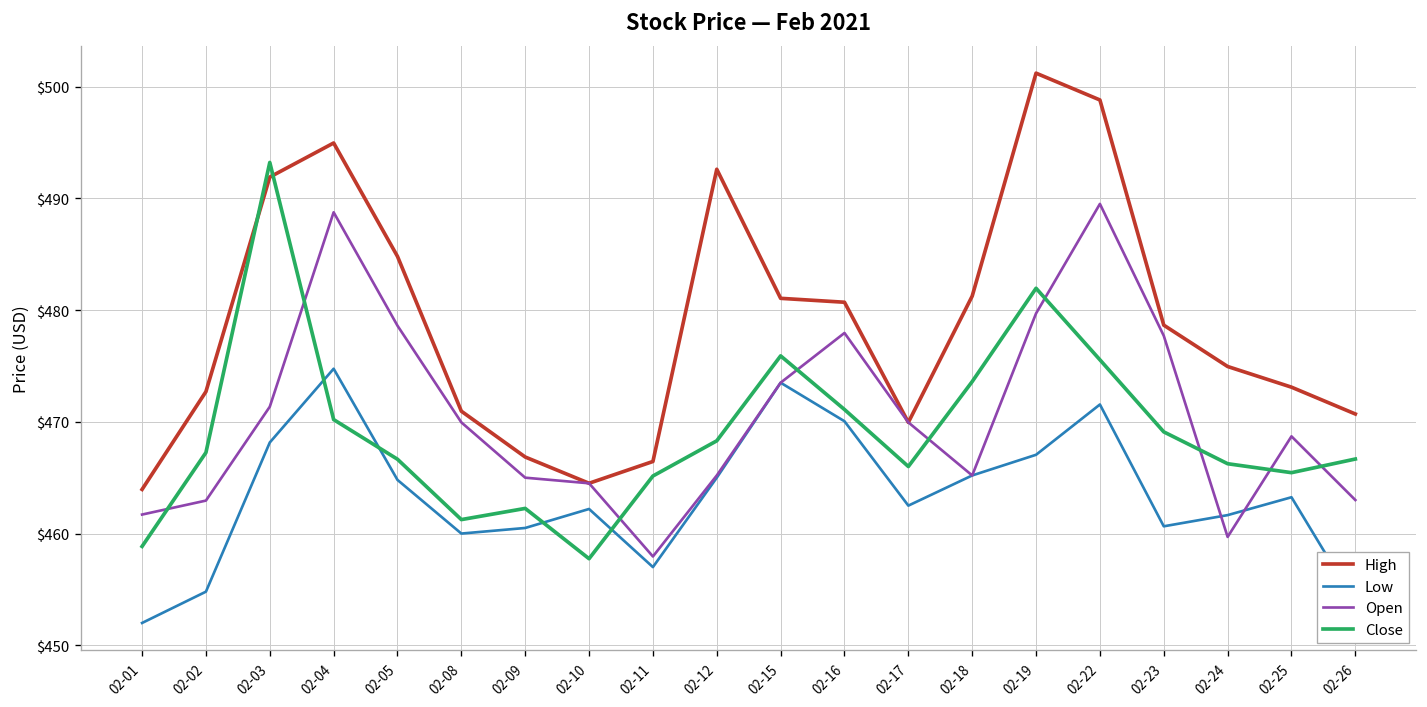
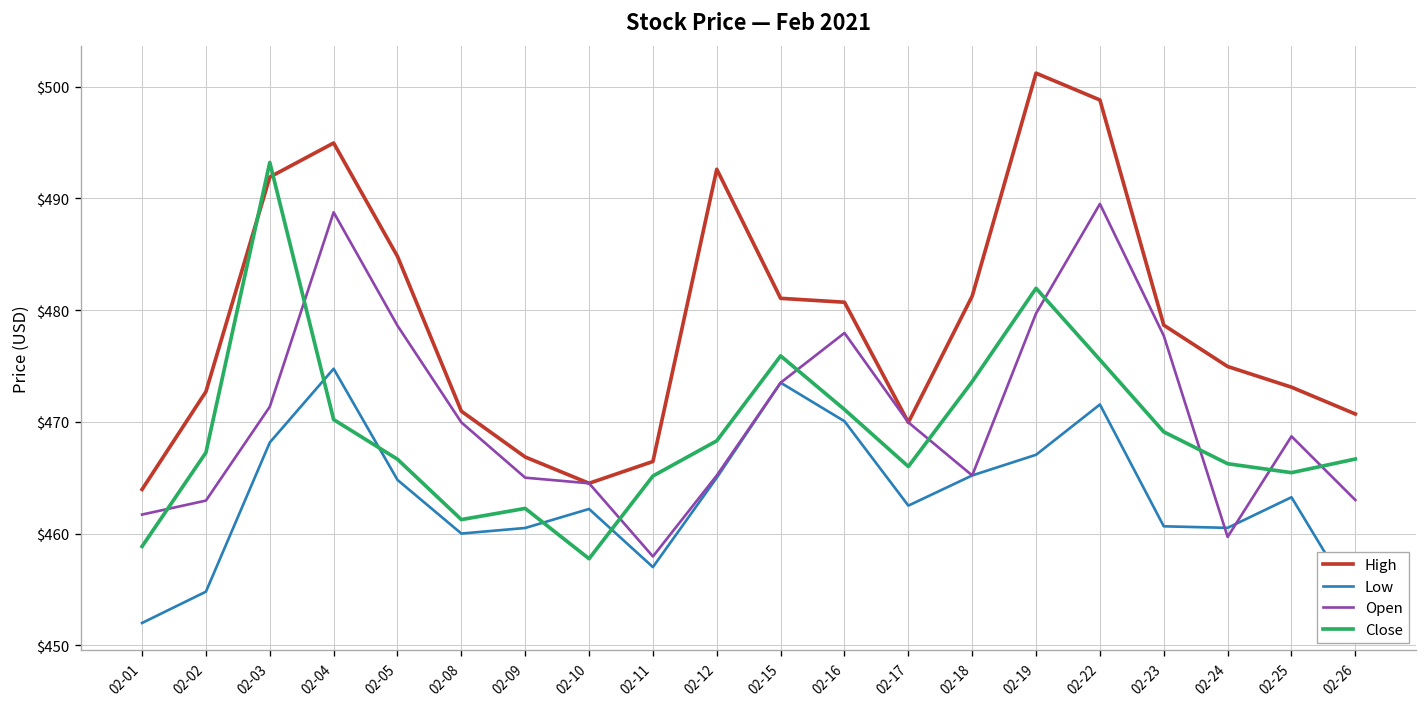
  {
    "High": {
      "02-01": "$464",
      "02-02": "$473",
      "02-03": "$492",
      "02-04": "$495",
      "02-05": "$485",
      "02-08": "$471",
      "02-09": "$467",
      "02-11": "$466",
      "02-12": "$493",
      "02-15": "$481",
      "02-16": "$481",
      "02-18": "$481",
      "02-19": "$501",
      "02-22": "$499",
      "02-23": "$479",
      "02-24": "$475",
      "02-25": "$473",
      "02-26": "$471"
    },
    "Low": {
      "02-01": "$452",
      "02-02": "$455",
      "02-03": "$468",
      "02-04": "$475",
      "02-05": "$465",
      "02-08": "$460",
      "02-09": "$461",
      "02-10": "$462",
      "02-11": "$457",
      "02-16": "$470",
      "02-17": "$463",
      "02-19": "$467",
      "02-22": "$472",
      "02-23": "$461",
-     "02-24": "$462",
+     "02-24": "$461",
      "02-25": "$463"
    },
    "Open": {
      "02-01": "$462",
      "02-02": "$463",
      "02-03": "$471",
      "02-04": "$489",
      "02-05": "$479",
      "02-08": "$470",
      "02-09": "$465",
      "02-11": "$458",
      "02-16": "$478",
      "02-19": "$480",
      "02-22": "$490",
      "02-23": "$478",
      "02-24": "$460",
      "02-25": "$469",
      "02-26": "$463"
    },
    "Close": {
      "02-01": "$459",
      "02-02": "$467",
      "02-03": "$493",
      "02-04": "$470",
      "02-05": "$467",
      "02-08": "$461",
      "02-09": "$462",
      "02-10": "$458",
      "02-11": "$465",
      "02-12": "$468",
      "02-15": "$476",
      "02-16": "$471",
      "02-17": "$466",
      "02-18": "$474",
      "02-19": "$482",
      "02-22": "$476",
      "02-23": "$469",
      "02-24": "$466",
      "02-25": "$465",
      "02-26": "$467"
    }
  }
